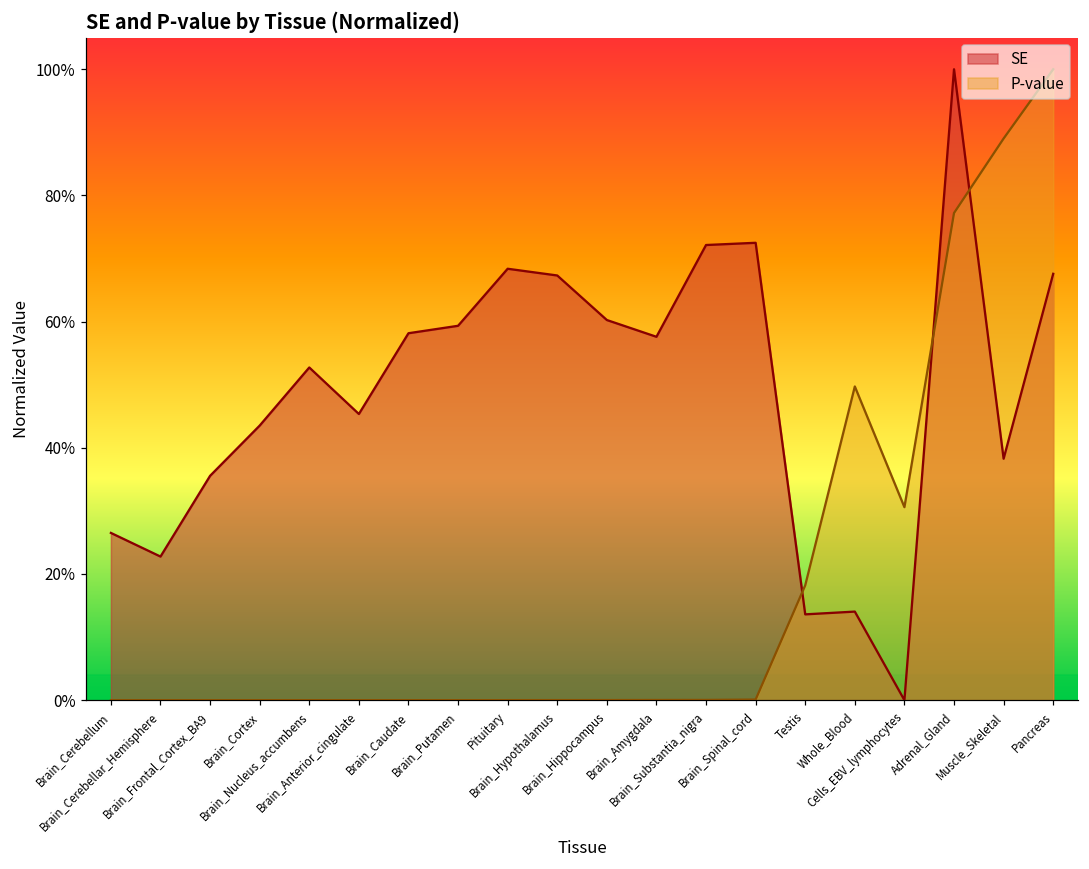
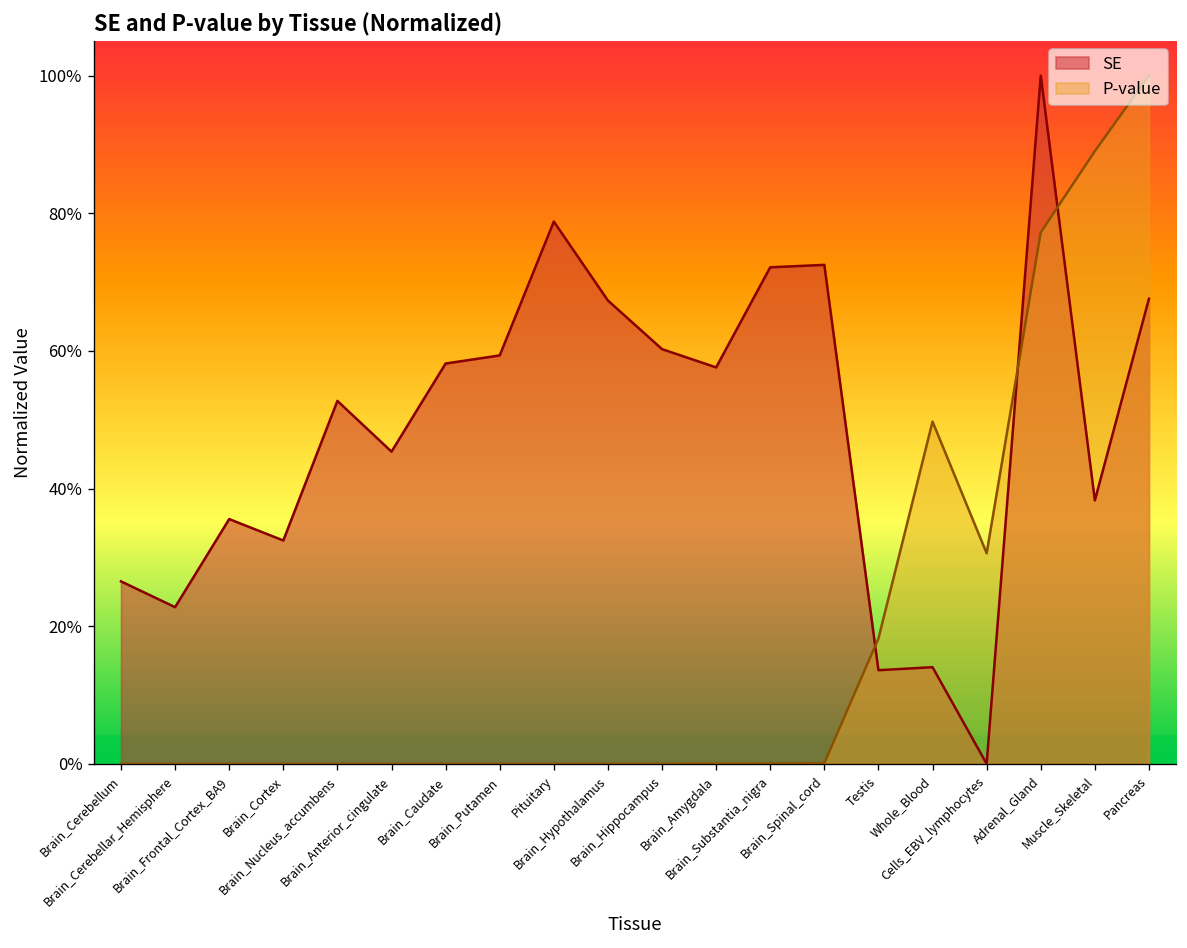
  {
    "SE": {
      "Brain_Cerebellum": "27%",
      "Brain_Cerebellar_Hemisphere": "23%",
      "Brain_Frontal_Cortex_BA9": "36%",
-     "Brain_Cortex": "44%",
+     "Brain_Cortex": "32%",
      "Brain_Nucleus_accumbens": "53%",
      "Brain_Anterior_cingulate": "45%",
      "Brain_Caudate": "58%",
      "Brain_Putamen": "59%",
-     "Pituitary": "68%",
+     "Pituitary": "79%",
      "Brain_Hypothalamus": "67%",
      "Brain_Hippocampus": "60%",
      "Brain_Amygdala": "58%",
      "Brain_Substantia_nigra": "72%",
      "Brain_Spinal_cord": "72%",
      "Testis": "14%",
      "Whole_Blood": "14%",
      "Adrenal_Gland": "100%",
      "Muscle_Skeletal": "38%",
      "Pancreas": "68%"
    },
    "P-value": {
      "Testis": "18%",
      "Whole_Blood": "50%",
      "Cells_EBV_lymphocytes": "31%",
      "Adrenal_Gland": "77%",
      "Muscle_Skeletal": "89%"
    }
  }
